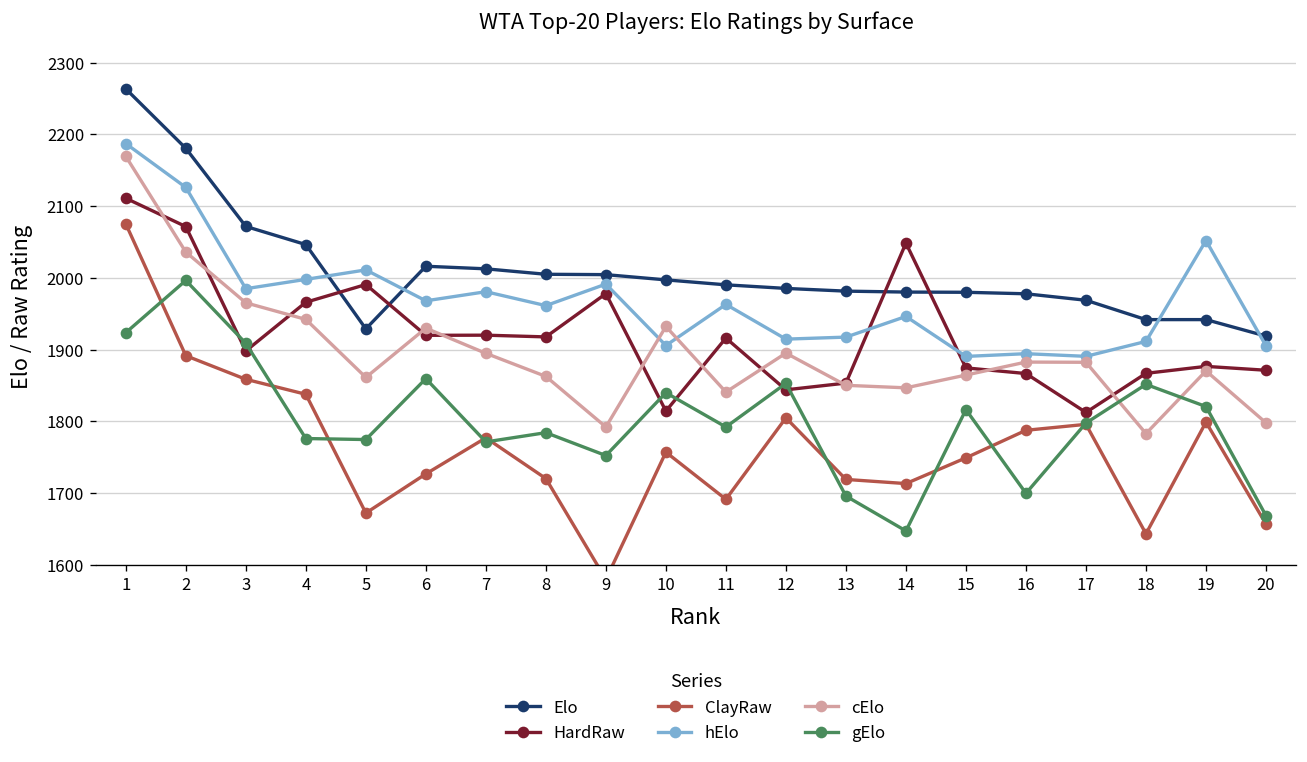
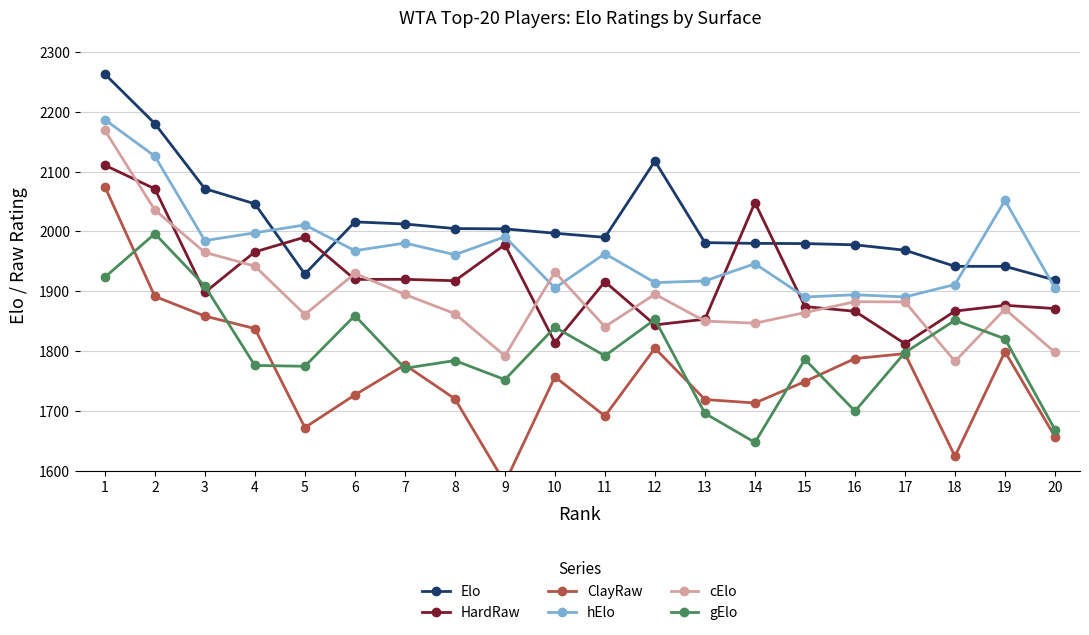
  {
    "Elo": {
      "1": 2260,
      "2": 2180,
      "3": 2070,
      "4": 2050,
      "5": 1930,
      "6": 2020,
      "7": 2010,
      "8": 2000,
      "9": 2000,
      "10": 2000,
      "11": 1990,
-     "12": 1990,
+     "12": 2120,
      "13": 1980,
      "14": 1980,
      "15": 1980,
      "16": 1980,
      "17": 1970,
      "18": 1940,
      "19": 1940,
      "20": 1920
    },
    "HardRaw": {
      "1": 2110,
      "2": 2070,
      "3": 1900,
      "4": 1970,
      "5": 1990,
      "6": 1920,
      "7": 1920,
      "8": 1920,
      "9": 1980,
      "10": 1810,
      "11": 1920,
      "12": 1840,
      "14": 2050,
      "15": 1870,
      "16": 1870,
      "17": 1810,
      "18": 1870,
      "19": 1880,
      "20": 1870
    },
    "ClayRaw": {
      "1": 2080,
      "2": 1890,
      "3": 1860,
      "4": 1840,
      "5": 1670,
      "6": 1730,
      "7": 1780,
      "8": 1720,
      "10": 1760,
      "11": 1690,
      "12": 1800,
      "13": 1720,
      "14": 1710,
      "15": 1750,
      "16": 1790,
-     "18": 1640,
+     "18": 1620,
      "19": 1800,
      "20": 1660
    },
    "hElo": {
      "1": 2190,
      "2": 2130,
      "3": 1980,
      "4": 2000,
      "5": 2010,
      "6": 1970,
      "7": 1980,
      "8": 1960,
      "9": 1990,
      "10": 1910,
      "11": 1960,
      "12": 1910,
      "13": 1920,
      "14": 1950,
      "15": 1890,
      "16": 1890,
      "17": 1890,
      "18": 1910,
      "19": 2050,
      "20": 1910
    },
    "cElo": {
      "1": 2170,
      "2": 2040,
      "3": 1970,
      "4": 1940,
      "5": 1860,
      "6": 1930,
      "7": 1890,
      "8": 1860,
      "9": 1790,
      "10": 1930,
      "11": 1840,
      "12": 1900,
      "14": 1850,
      "15": 1860,
      "16": 1880,
      "17": 1880,
      "18": 1780,
      "19": 1870,
      "20": 1800
    },
    "gElo": {
      "1": 1920,
      "2": 2000,
      "3": 1910,
      "4": 1780,
      "5": 1770,
      "6": 1860,
      "7": 1770,
      "8": 1780,
      "9": 1750,
      "10": 1840,
      "11": 1790,
      "12": 1850,
      "13": 1700,
      "14": 1650,
-     "15": 1820,
+     "15": 1790,
      "16": 1700,
      "18": 1850,
      "19": 1820,
      "20": 1670
    }
  }
